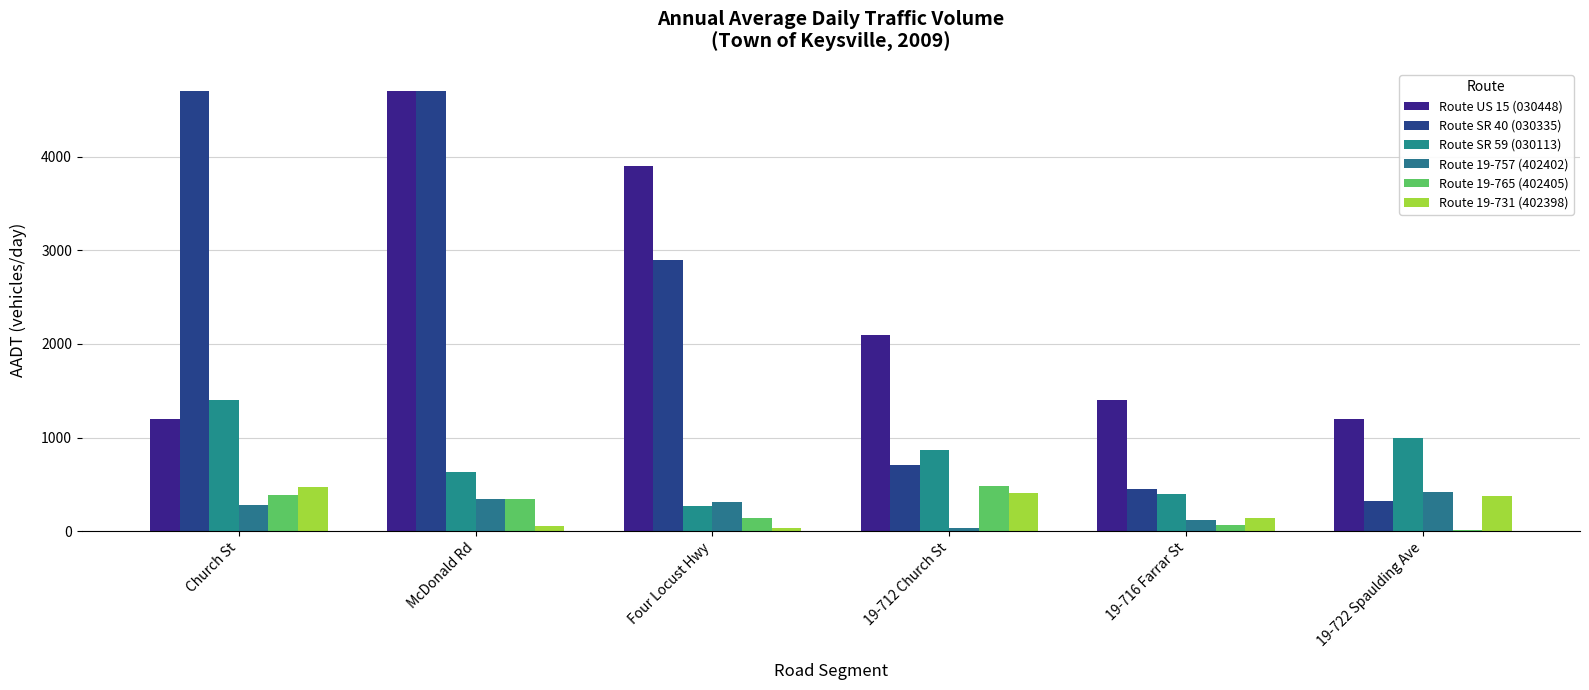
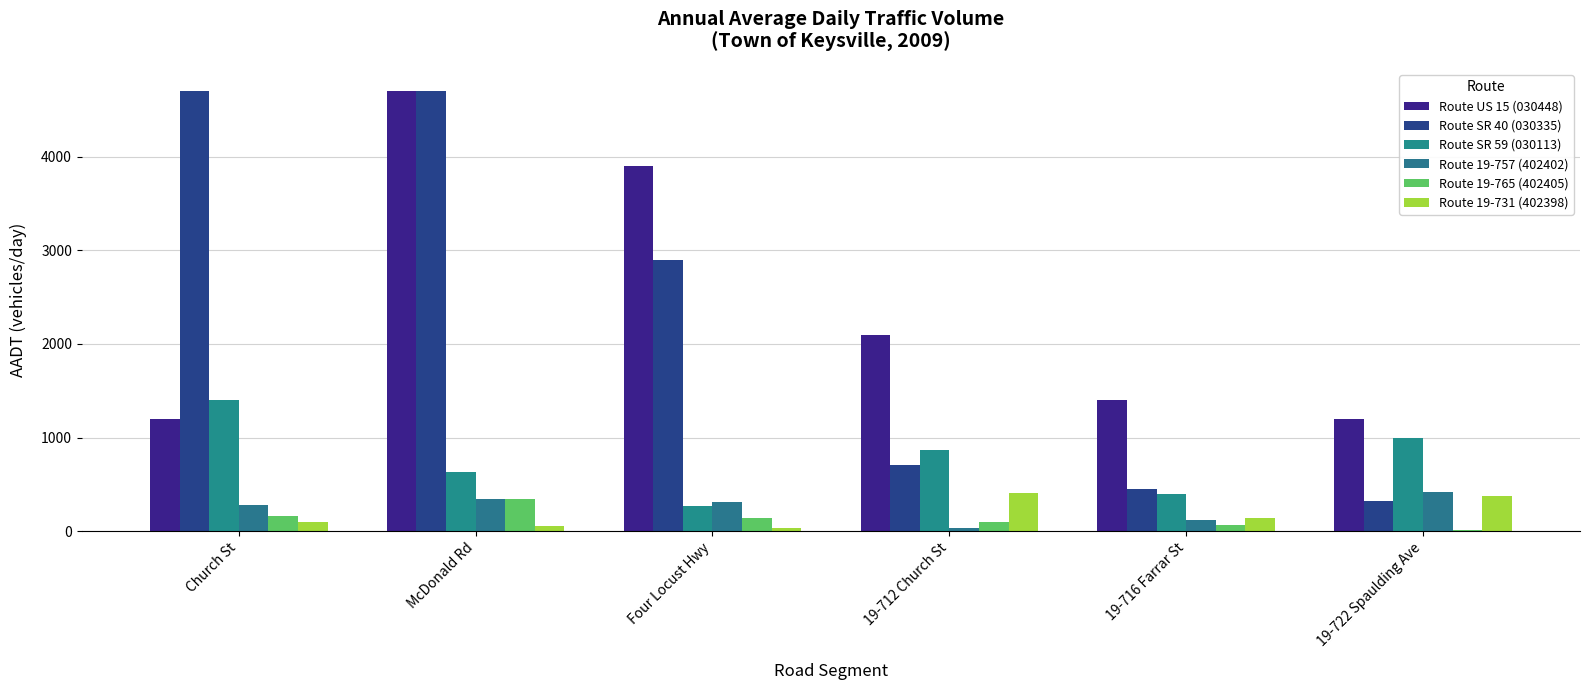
  {
    "Route 19-765 (402405)": {
-     "Church St": 400,
+     "Church St": 200,
      "McDonald Rd": 300,
      "Four Locust Hwy": 100,
-     "19-712 Church St": 500,
+     "19-712 Church St": 100,
      "19-716 Farrar St": 100
    },
    "Route 19-731 (402398)": {
-     "Church St": 500,
+     "Church St": 100,
      "McDonald Rd": 100,
      "Four Locust Hwy": 0,
      "19-712 Church St": 400,
      "19-716 Farrar St": 100,
      "19-722 Spaulding Ave": 400
    }
  }
